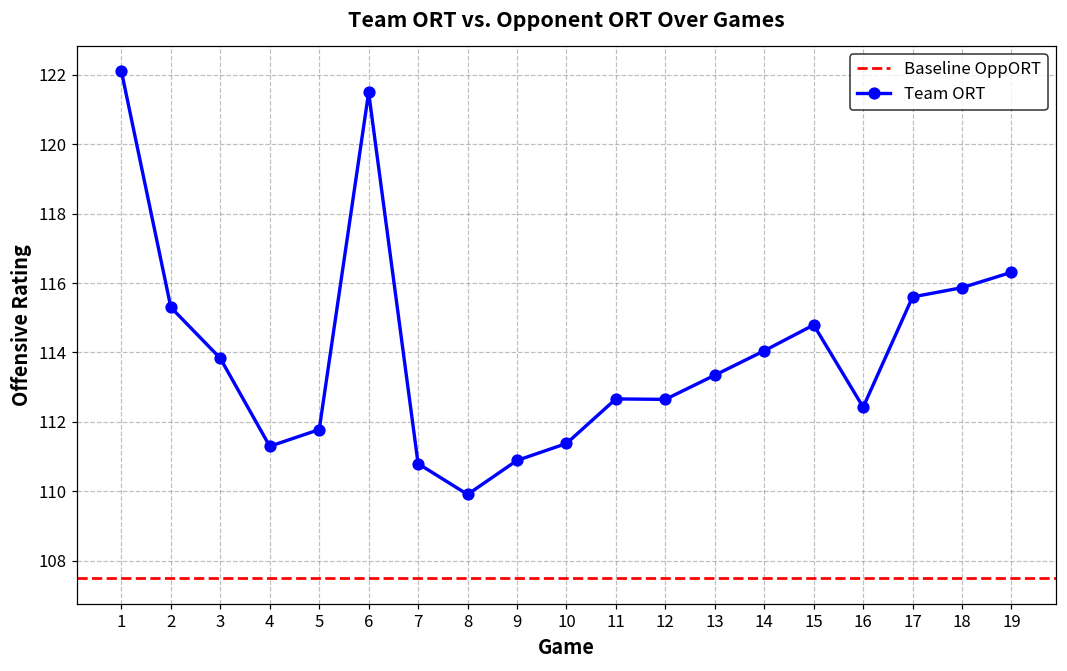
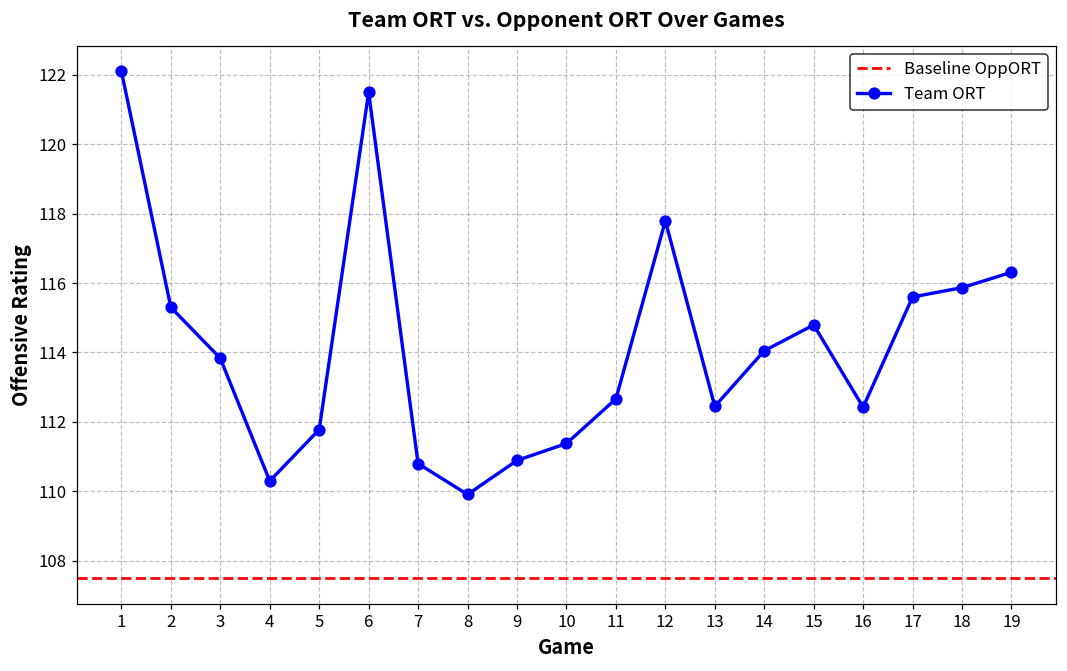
  {
    "1": 122.1,
    "2": 115.3,
    "3": 113.8,
-   "4": 111.3,
+   "4": 110.3,
    "5": 111.8,
    "6": 121.5,
    "7": 110.8,
    "8": 109.9,
    "9": 110.9,
    "10": 111.4,
    "11": 112.7,
-   "12": 112.7,
-   "13": 113.3,
+   "12": 117.8,
+   "13": 112.4,
    "14": 114.1,
    "15": 114.8,
    "16": 112.4,
    "17": 115.6,
    "18": 115.9,
    "19": 116.3
  }
